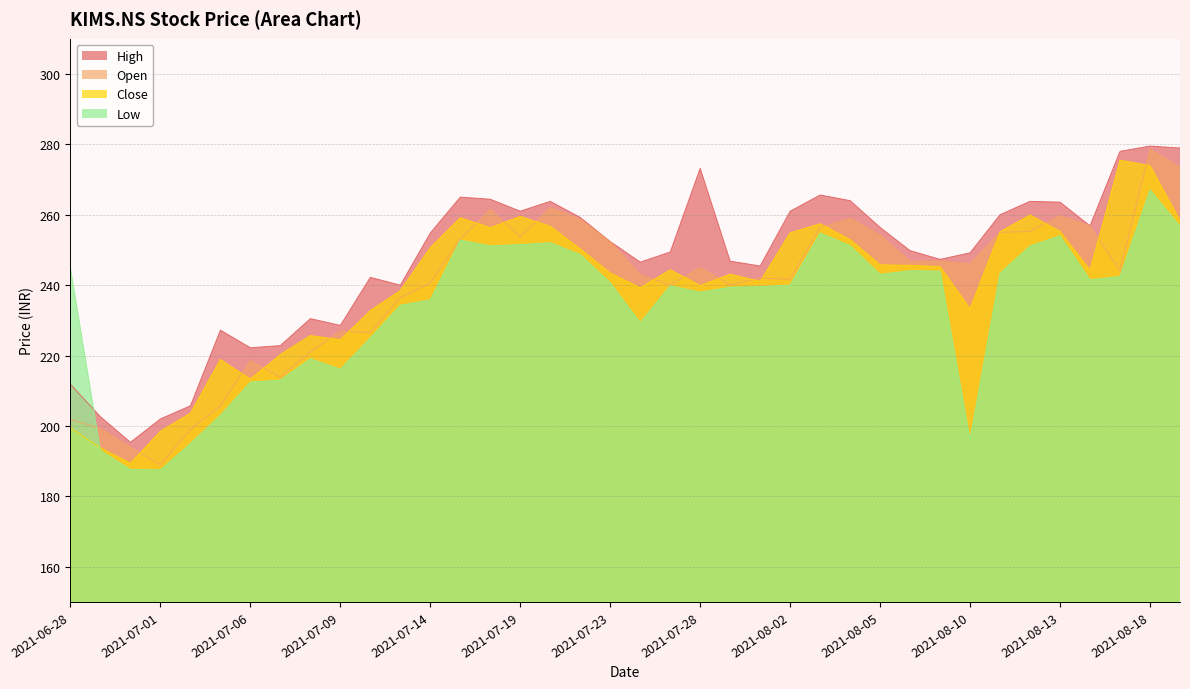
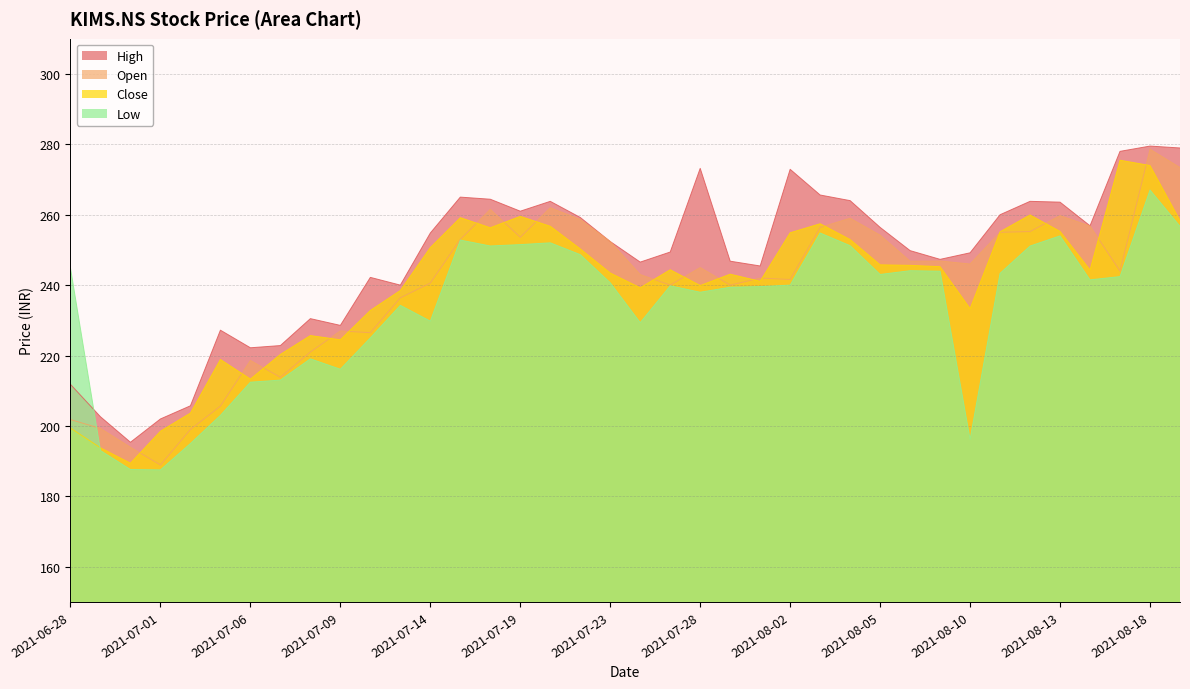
  {
    "High": {
      "2021-06-28": 212,
      "2021-07-01": 202,
      "2021-07-06": 222,
      "2021-07-09": 229,
      "2021-07-14": 255,
      "2021-07-19": 261,
      "2021-07-28": 273,
-     "2021-08-02": 261,
+     "2021-08-02": 273,
      "2021-08-05": 256,
      "2021-08-10": 249,
      "2021-08-13": 264,
      "2021-08-18": 280
    },
    "Open": {
      "2021-06-28": 202,
      "2021-07-01": 189,
      "2021-07-06": 219,
      "2021-07-09": 227,
      "2021-07-14": 241,
      "2021-07-19": 254,
      "2021-07-28": 245,
      "2021-08-02": 242,
      "2021-08-05": 254,
      "2021-08-10": 246,
      "2021-08-13": 260,
      "2021-08-18": 279
    },
    "Close": {
      "2021-06-28": 199,
      "2021-07-01": 199,
      "2021-07-06": 213,
      "2021-07-09": 224,
      "2021-07-14": 251,
      "2021-07-19": 260,
      "2021-07-23": 243,
      "2021-07-28": 240,
      "2021-08-02": 255,
      "2021-08-05": 246,
      "2021-08-10": 233,
      "2021-08-13": 255,
      "2021-08-18": 274
    },
    "Low": {
      "2021-06-28": 245,
      "2021-07-01": 188,
      "2021-07-06": 212,
      "2021-07-09": 216,
-     "2021-07-14": 236,
+     "2021-07-14": 230,
      "2021-07-19": 252,
      "2021-07-23": 241,
      "2021-07-28": 238,
      "2021-08-02": 240,
      "2021-08-05": 243,
      "2021-08-10": 196,
      "2021-08-13": 254,
      "2021-08-18": 267
    }
  }
